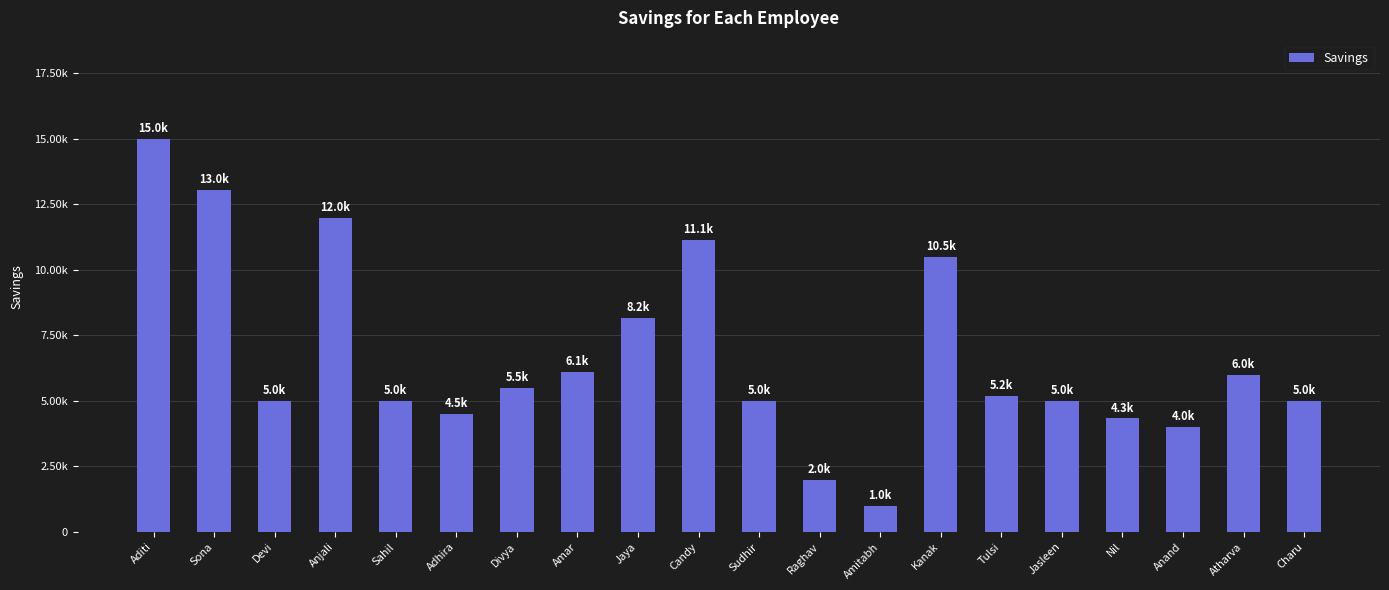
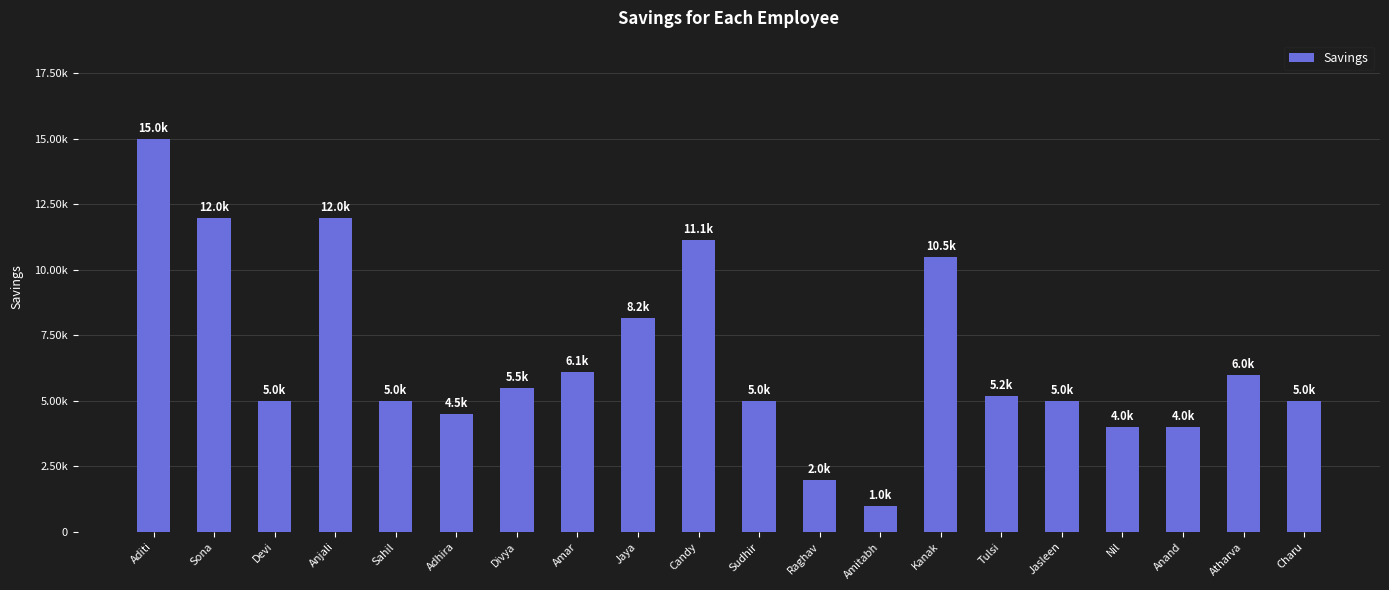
  {
    "Aditi": "15.0k",
-   "Sona": "13.0k",
+   "Sona": "12.0k",
    "Devi": "5.0k",
    "Anjali": "12.0k",
    "Sahil": "5.0k",
    "Adhira": "4.5k",
    "Divya": "5.5k",
    "Amar": "6.1k",
    "Jaya": "8.2k",
    "Candy": "11.1k",
    "Sudhir": "5.0k",
    "Raghav": "2.0k",
    "Amitabh": "1.0k",
    "Kanak": "10.5k",
    "Tulsi": "5.2k",
    "Jasleen": "5.0k",
-   "Nil": "4.3k",
+   "Nil": "4.0k",
    "Anand": "4.0k",
    "Atharva": "6.0k",
    "Charu": "5.0k"
  }
